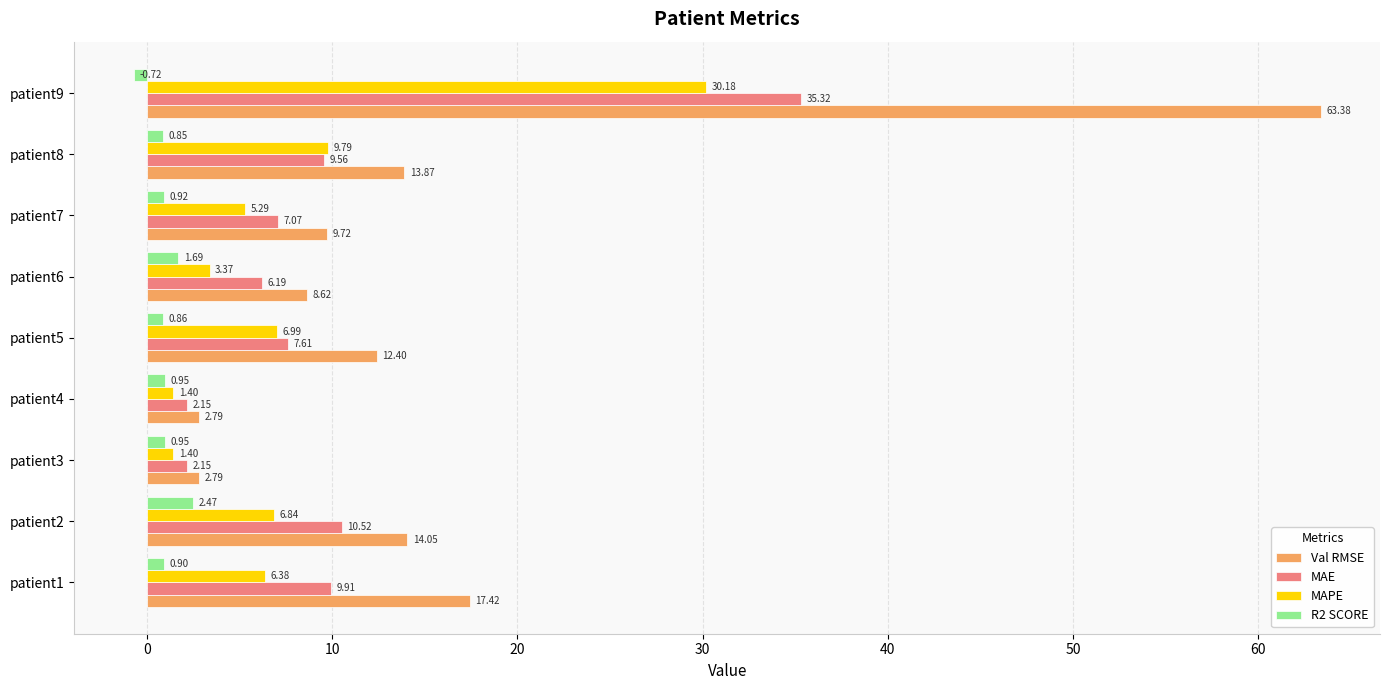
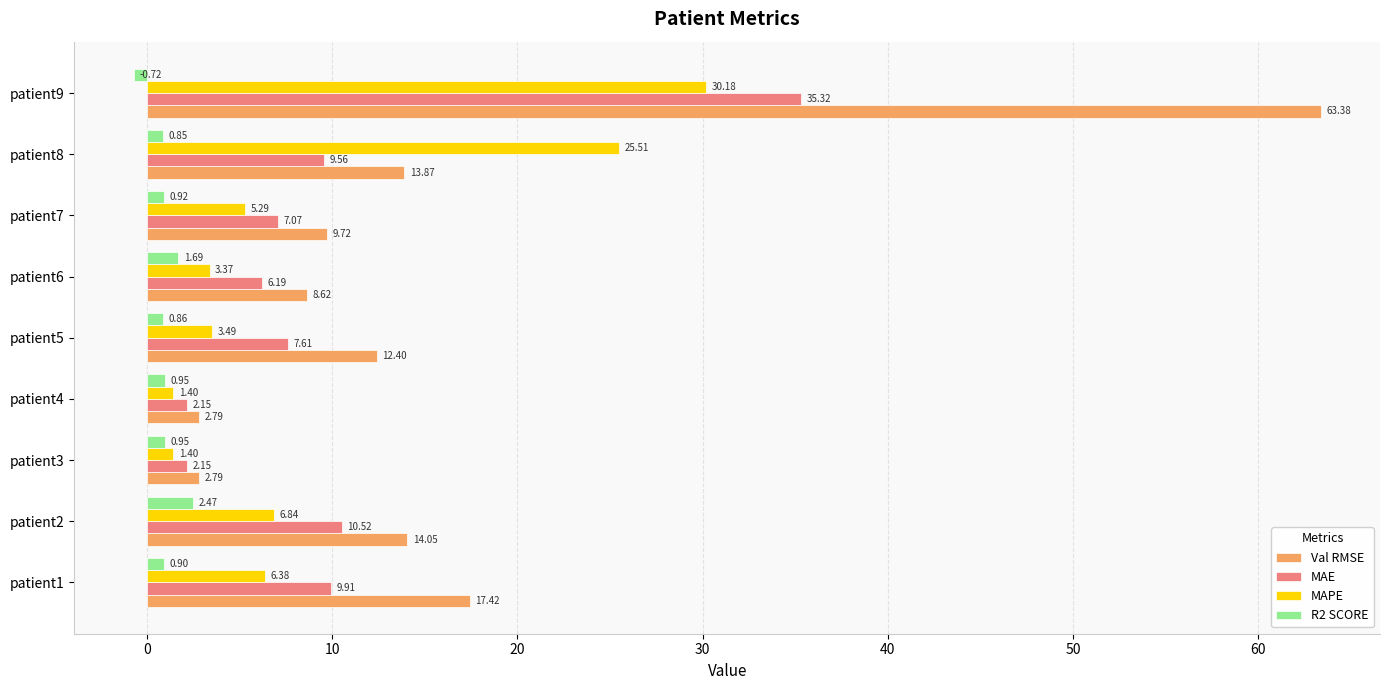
  {
    "MAPE": {
      "patient9": 30.18,
-     "patient8": 9.79,
+     "patient8": 25.51,
      "patient7": 5.29,
      "patient6": 3.37,
-     "patient5": 6.99,
+     "patient5": 3.49,
      "patient4": 1.40,
      "patient3": 1.40,
      "patient2": 6.84,
      "patient1": 6.38
    },
    "R2 SCORE": {
      "patient9": -0.72,
      "patient8": 0.85,
      "patient7": 0.92,
      "patient6": 1.69,
      "patient5": 0.86,
      "patient4": 0.95,
      "patient3": 0.95,
      "patient2": 2.47,
      "patient1": 0.90
    }
  }
